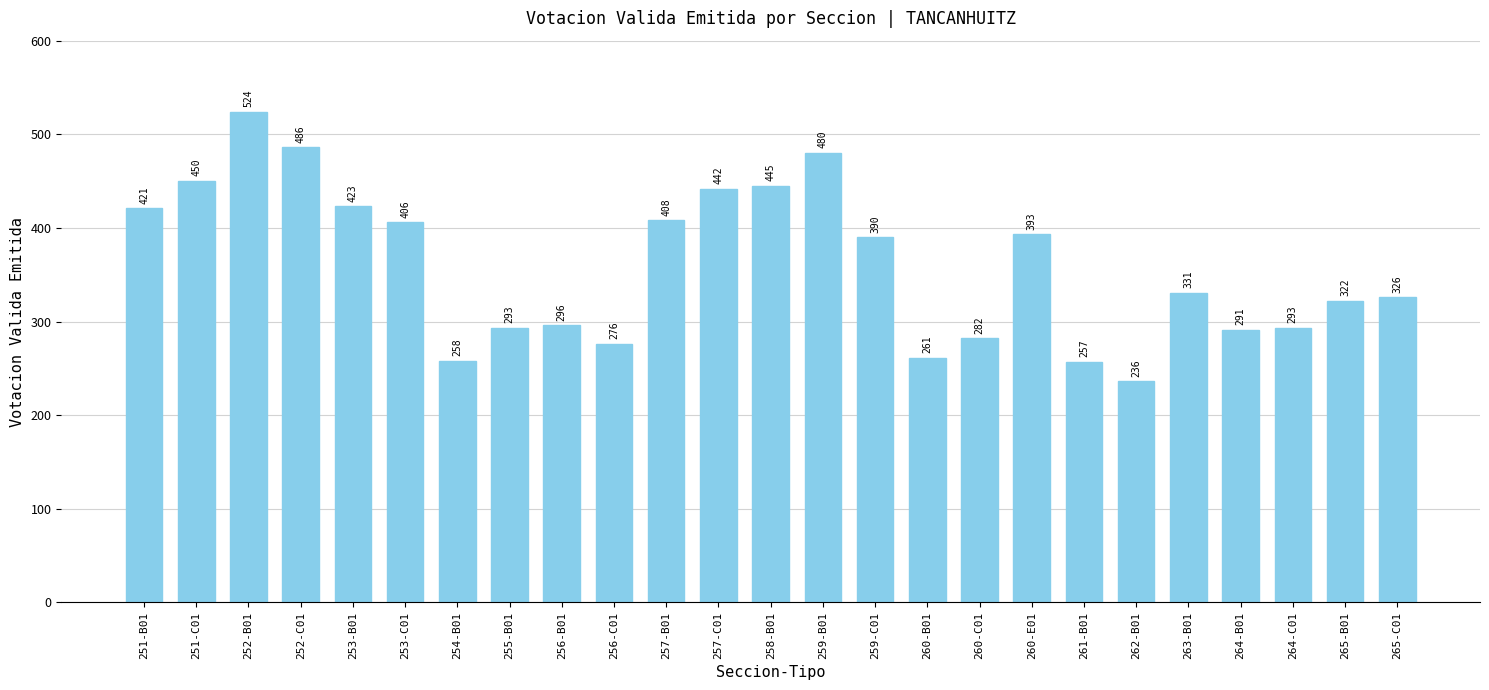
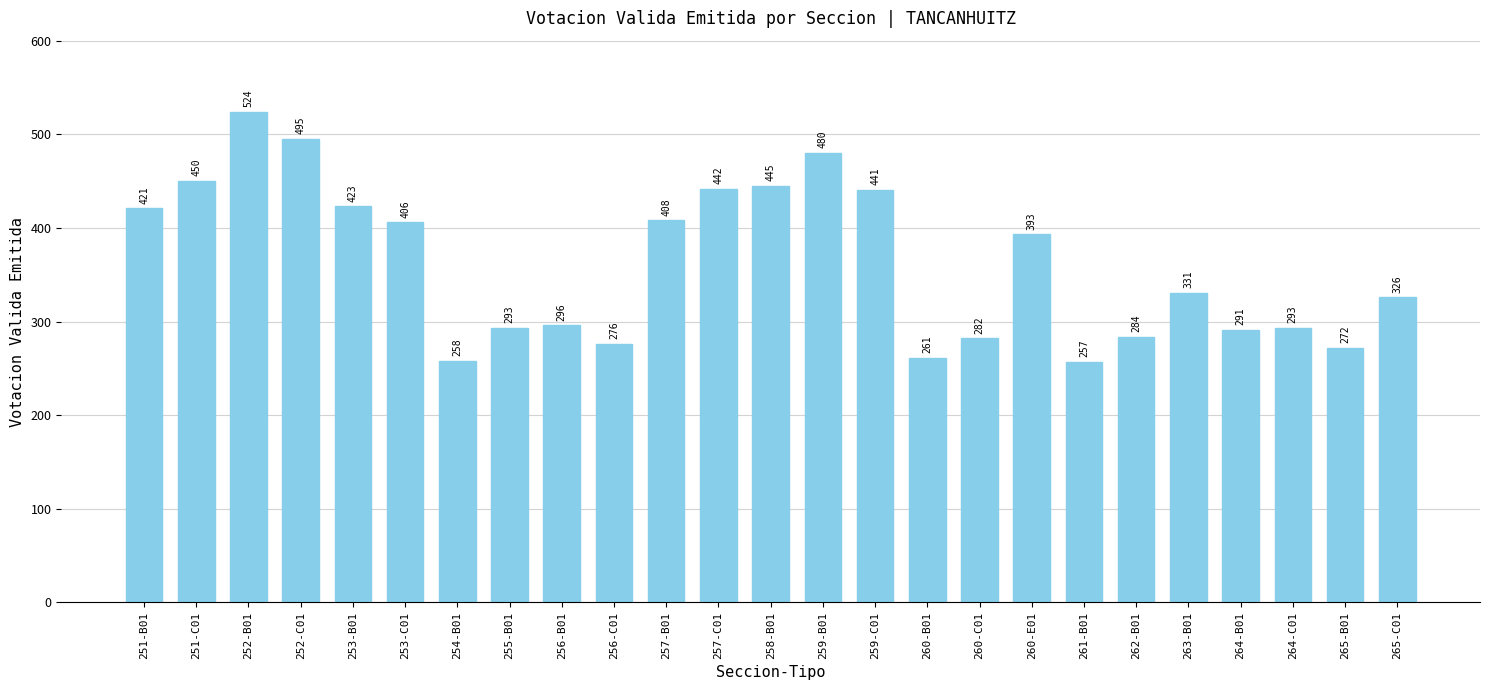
  {
    "251-B01": 421,
    "251-C01": 450,
    "252-B01": 524,
-   "252-C01": 486,
+   "252-C01": 495,
    "253-B01": 423,
    "253-C01": 406,
    "254-B01": 258,
    "255-B01": 293,
    "256-B01": 296,
    "256-C01": 276,
    "257-B01": 408,
    "257-C01": 442,
    "258-B01": 445,
    "259-B01": 480,
-   "259-C01": 390,
+   "259-C01": 441,
    "260-B01": 261,
    "260-C01": 282,
    "260-E01": 393,
    "261-B01": 257,
-   "262-B01": 236,
+   "262-B01": 284,
    "263-B01": 331,
    "264-B01": 291,
    "264-C01": 293,
-   "265-B01": 322,
+   "265-B01": 272,
    "265-C01": 326
  }
